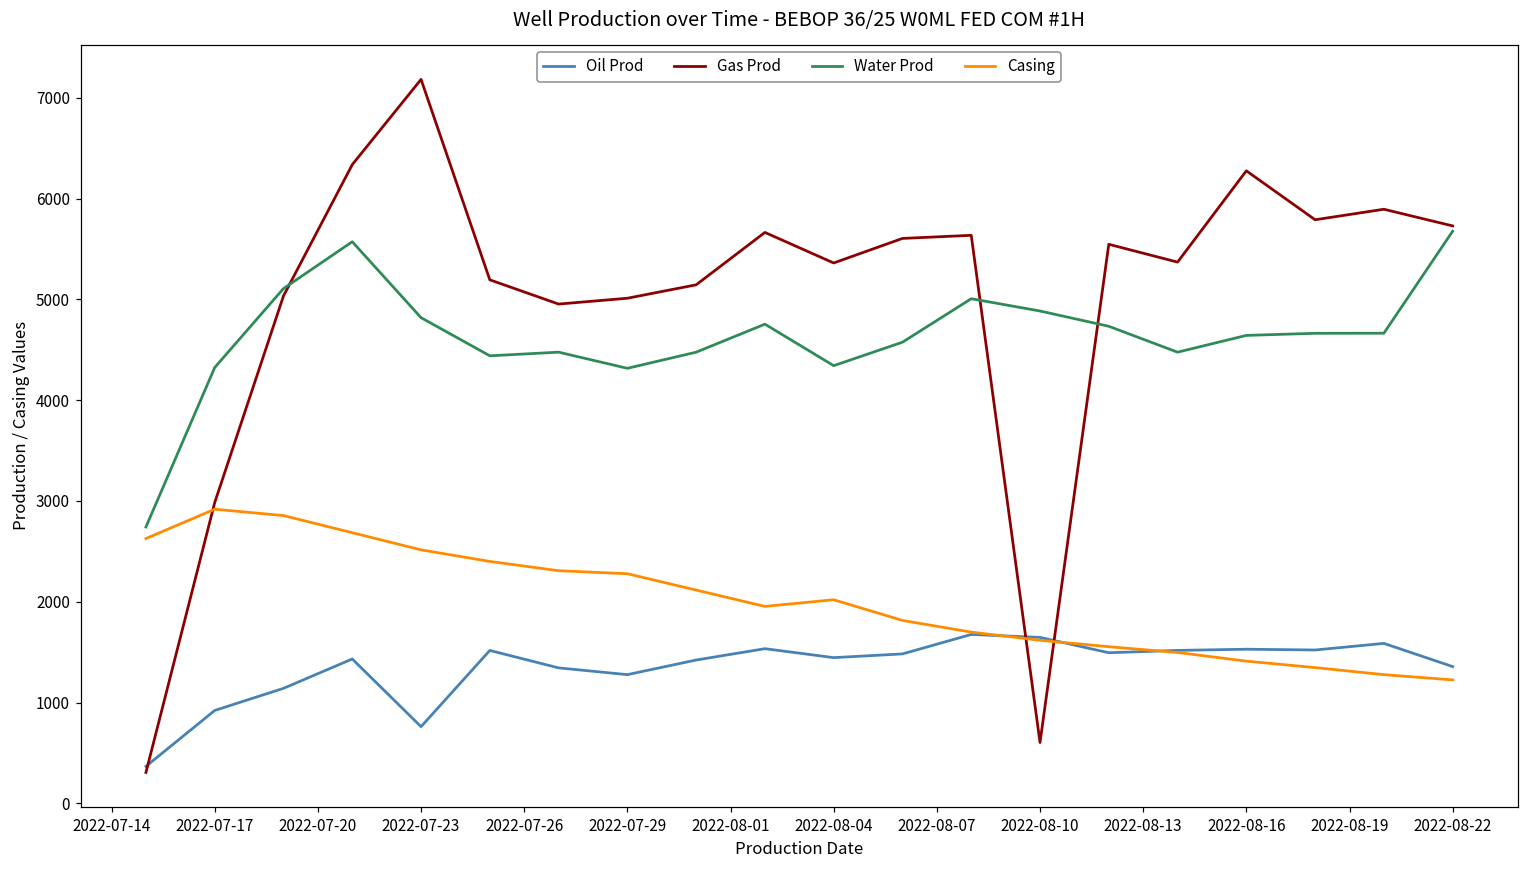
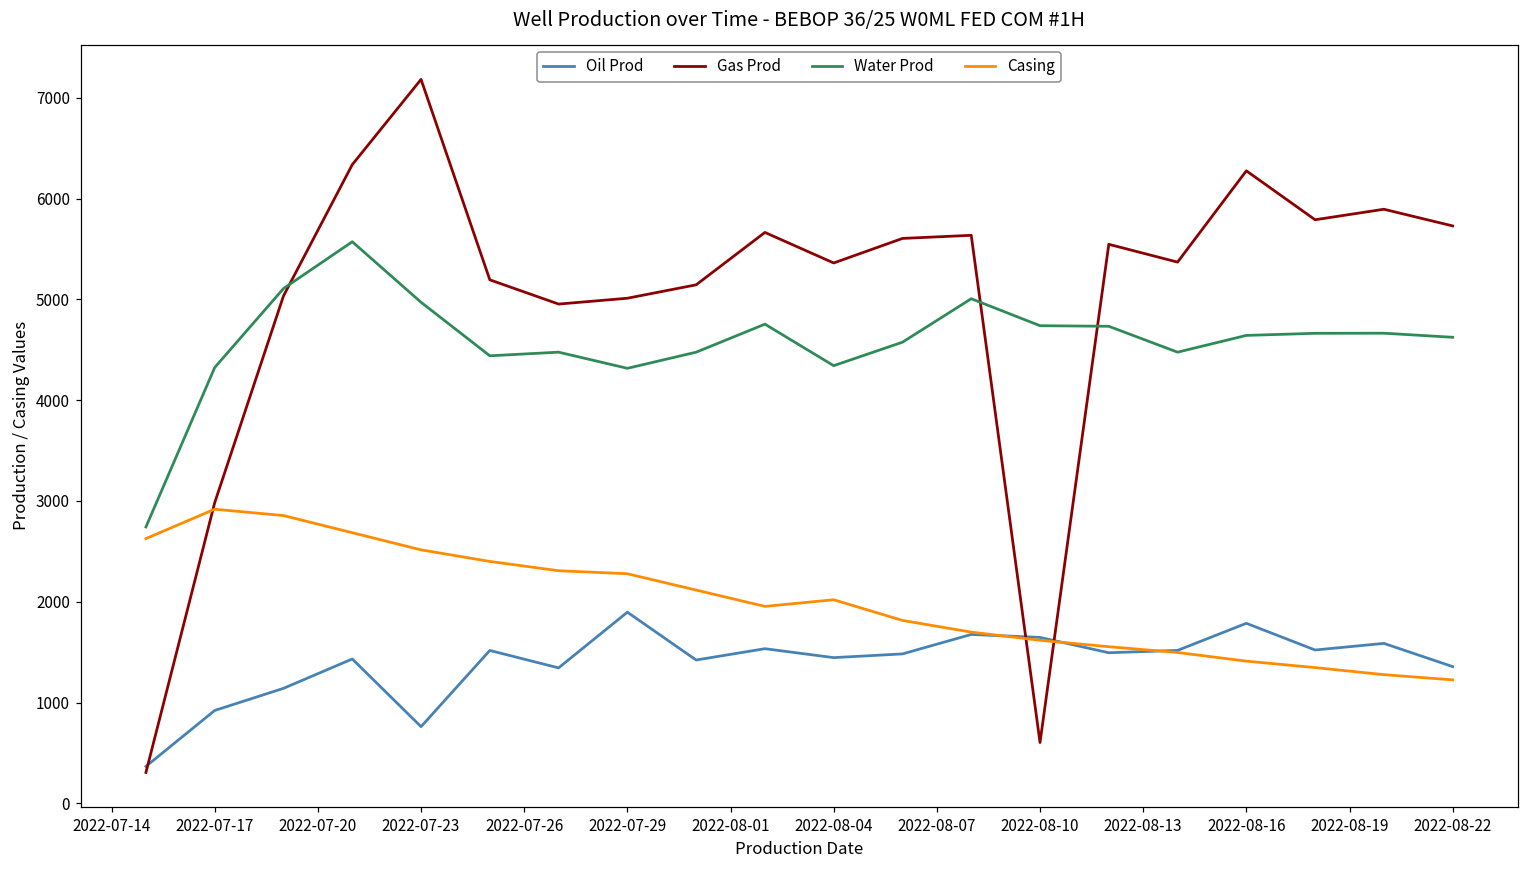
  {
    "Oil Prod": {
      "2022-07-17": 900,
      "2022-07-23": 800,
-     "2022-07-29": 1300,
+     "2022-07-29": 1900,
      "2022-08-04": 1400,
      "2022-08-10": 1600,
-     "2022-08-16": 1500,
+     "2022-08-16": 1800,
      "2022-08-22": 1400
    },
    "Gas Prod": {
      "2022-07-17": 3000,
      "2022-07-23": 7200,
      "2022-07-29": 5000,
      "2022-08-04": 5400,
      "2022-08-10": 600,
      "2022-08-16": 6300,
      "2022-08-22": 5700
    },
    "Water Prod": {
      "2022-07-17": 4300,
-     "2022-07-23": 4800,
+     "2022-07-23": 5000,
      "2022-07-29": 4300,
      "2022-08-04": 4300,
-     "2022-08-10": 4900,
+     "2022-08-10": 4700,
      "2022-08-16": 4600,
-     "2022-08-22": 5700
+     "2022-08-22": 4600
    },
    "Casing": {
      "2022-07-17": 2900,
      "2022-07-23": 2500,
      "2022-07-29": 2300,
      "2022-08-04": 2000,
      "2022-08-10": 1600,
      "2022-08-16": 1400,
      "2022-08-22": 1200
    }
  }
